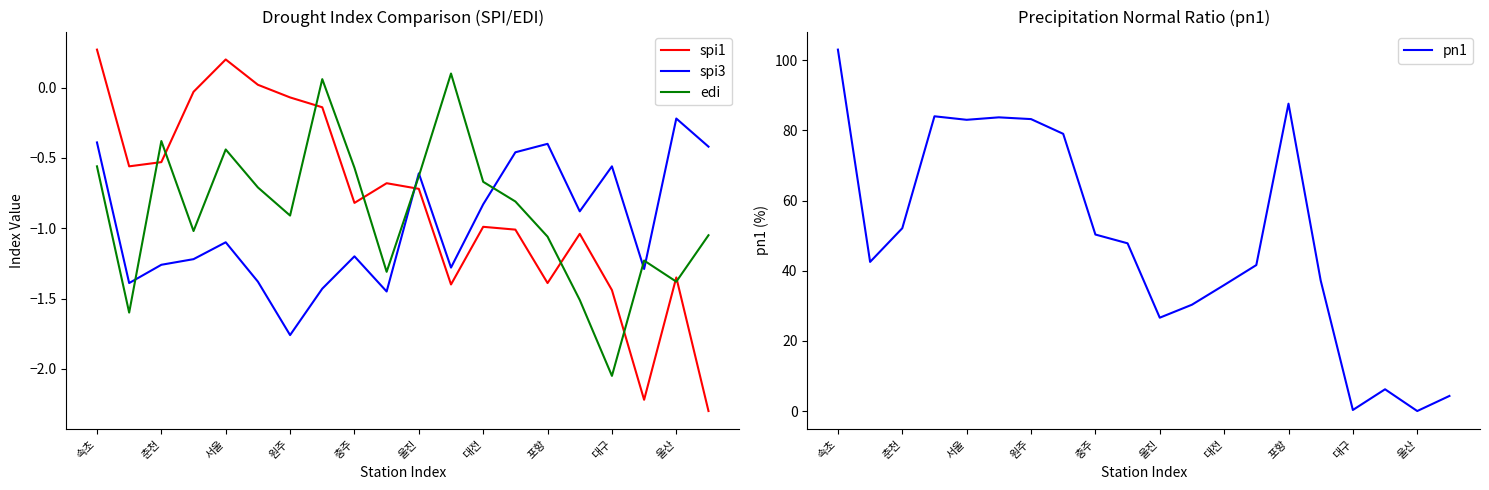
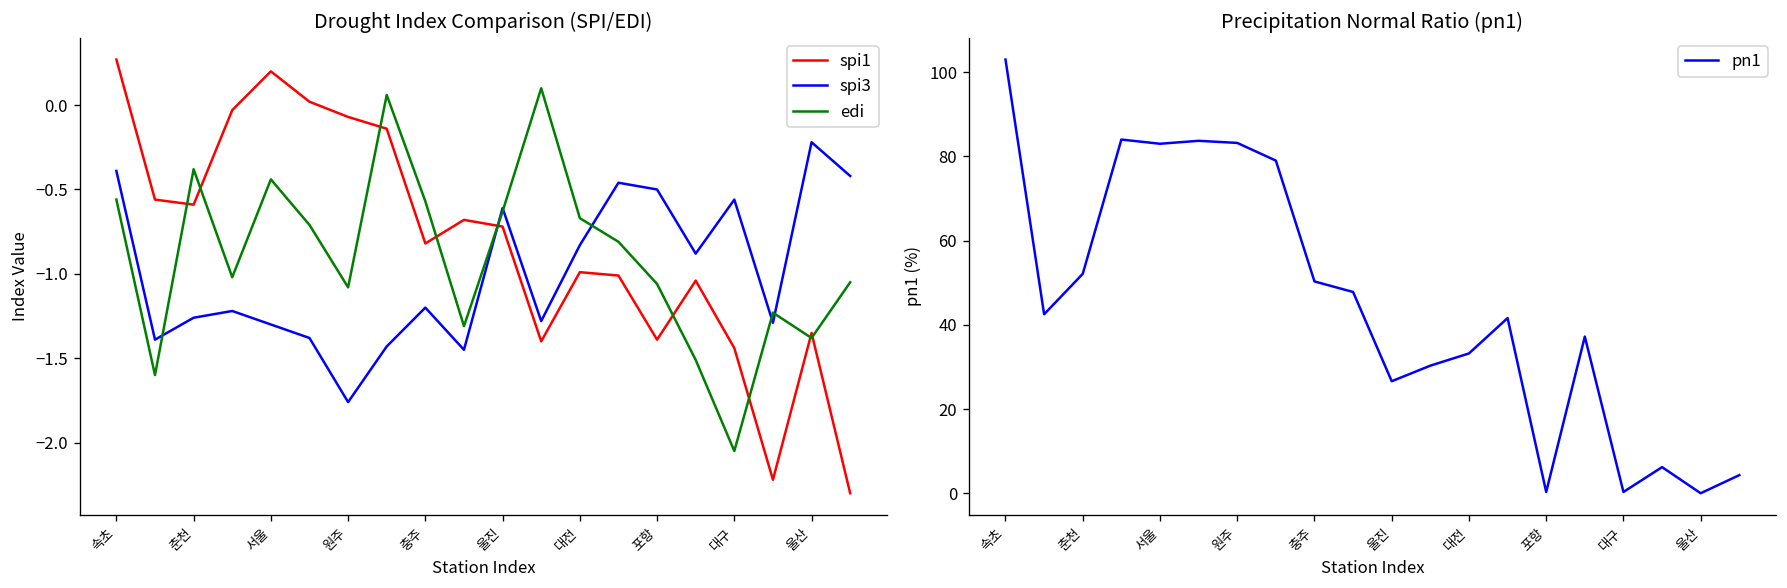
  {
    "Drought Index Comparison (SPI/EDI)": {
      "spi1": {
        "속초": 0.27,
-       "춘천": -0.53,
+       "춘천": -0.59,
        "서울": 0.20,
        "원주": -0.07,
        "충주": -0.82,
        "울진": -0.72,
        "대전": -0.99,
        "포항": -1.39,
        "대구": -1.44,
        "울산": -1.35
      },
      "spi3": {
        "속초": -0.4,
        "춘천": -1.26,
-       "서울": -1.1,
+       "서울": -1.3,
        "원주": -1.76,
        "충주": -1.2,
        "울진": -0.6,
        "대전": -0.83,
-       "포항": -0.4,
+       "포항": -0.5,
        "대구": -0.56,
        "울산": -0.22
      },
      "edi": {
        "속초": -0.56,
        "춘천": -0.38,
        "서울": -0.44,
-       "원주": -0.91,
+       "원주": -1.08,
        "충주": -0.57,
        "울진": -0.63,
        "대전": -0.67,
        "포항": -1.06,
        "대구": -2.05,
        "울산": -1.38
      }
    },
    "Precipitation Normal Ratio (pn1)": {
      "속초": 103,
      "춘천": 52,
      "서울": 83,
      "원주": 83,
      "충주": 50,
      "울진": 27,
-     "대전": 36,
-     "포항": 88,
+     "대전": 33,
+     "포항": 0,
      "대구": 0,
      "울산": 0
    }
  }
